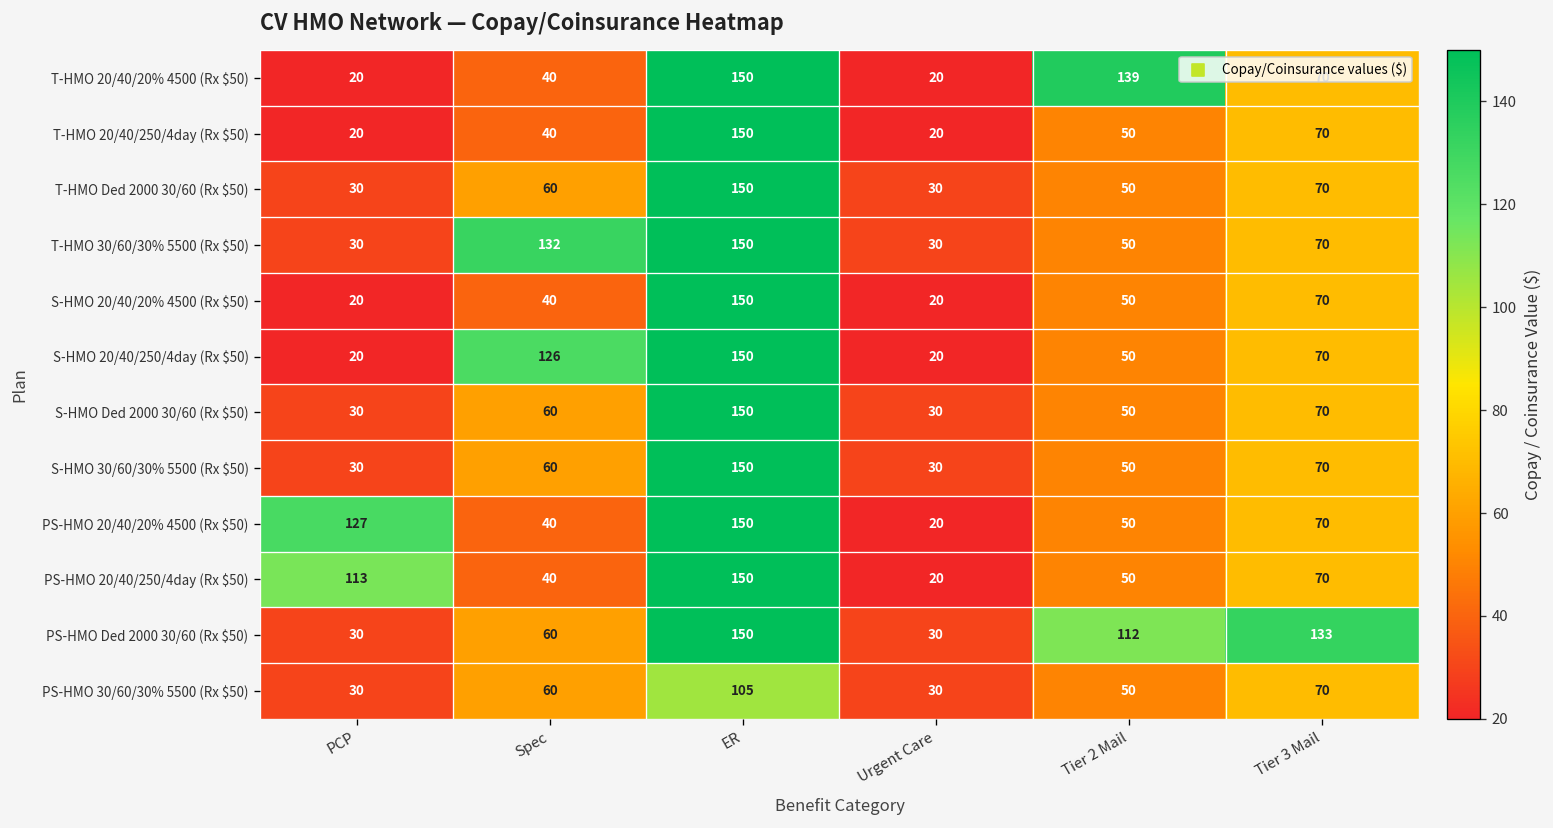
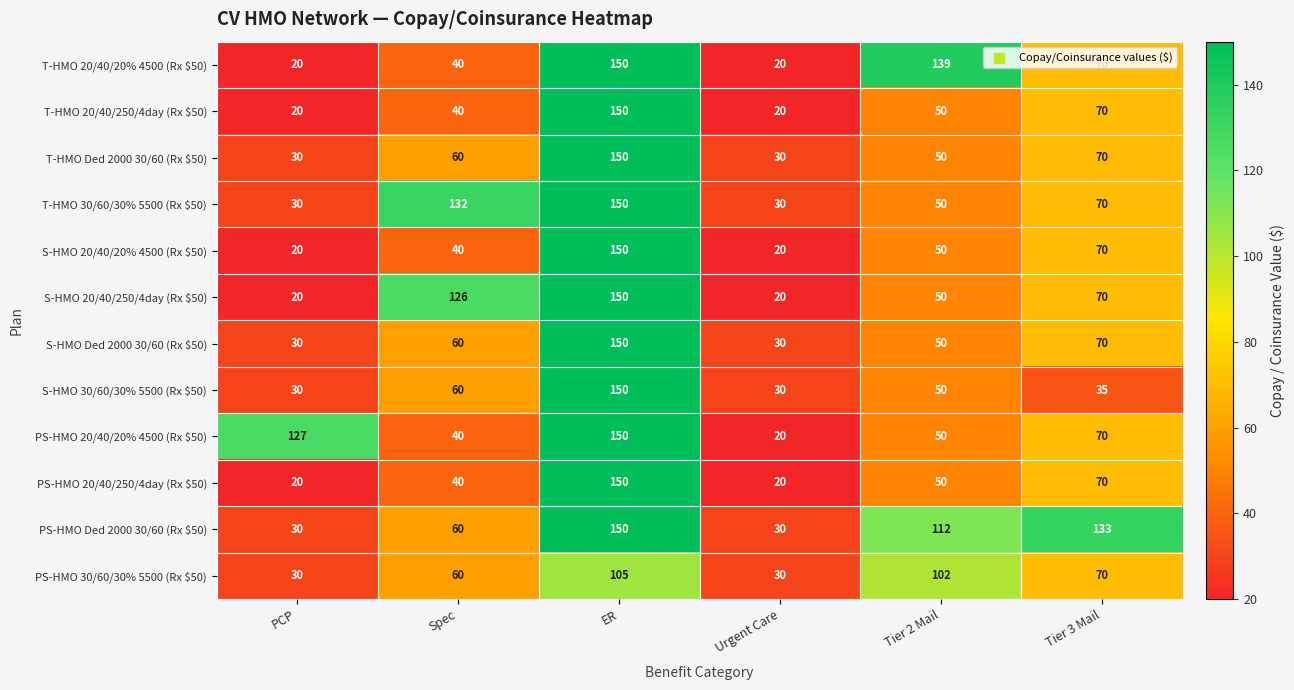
  {
    "T-HMO 20/40/20% 4500 (Rx $50)": {
      "PCP": 20,
      "Spec": 40,
      "ER": 150,
      "Urgent Care": 20,
      "Tier 2 Mail": 139
    },
    "T-HMO 20/40/250/4day (Rx $50)": {
      "PCP": 20,
      "Spec": 40,
      "ER": 150,
      "Urgent Care": 20,
      "Tier 2 Mail": 50,
      "Tier 3 Mail": 70
    },
    "T-HMO Ded 2000 30/60 (Rx $50)": {
      "PCP": 30,
      "Spec": 60,
      "ER": 150,
      "Urgent Care": 30,
      "Tier 2 Mail": 50,
      "Tier 3 Mail": 70
    },
    "T-HMO 30/60/30% 5500 (Rx $50)": {
      "PCP": 30,
      "Spec": 132,
      "ER": 150,
      "Urgent Care": 30,
      "Tier 2 Mail": 50,
      "Tier 3 Mail": 70
    },
    "S-HMO 20/40/20% 4500 (Rx $50)": {
      "PCP": 20,
      "Spec": 40,
      "ER": 150,
      "Urgent Care": 20,
      "Tier 2 Mail": 50,
      "Tier 3 Mail": 70
    },
    "S-HMO 20/40/250/4day (Rx $50)": {
      "PCP": 20,
      "Spec": 126,
      "ER": 150,
      "Urgent Care": 20,
      "Tier 2 Mail": 50,
      "Tier 3 Mail": 70
    },
    "S-HMO Ded 2000 30/60 (Rx $50)": {
      "PCP": 30,
      "Spec": 60,
      "ER": 150,
      "Urgent Care": 30,
      "Tier 2 Mail": 50,
      "Tier 3 Mail": 70
    },
    "S-HMO 30/60/30% 5500 (Rx $50)": {
      "PCP": 30,
      "Spec": 60,
      "ER": 150,
      "Urgent Care": 30,
      "Tier 2 Mail": 50,
-     "Tier 3 Mail": 70
+     "Tier 3 Mail": 35
    },
    "PS-HMO 20/40/20% 4500 (Rx $50)": {
      "PCP": 127,
      "Spec": 40,
      "ER": 150,
      "Urgent Care": 20,
      "Tier 2 Mail": 50,
      "Tier 3 Mail": 70
    },
    "PS-HMO 20/40/250/4day (Rx $50)": {
-     "PCP": 113,
+     "PCP": 20,
      "Spec": 40,
      "ER": 150,
      "Urgent Care": 20,
      "Tier 2 Mail": 50,
      "Tier 3 Mail": 70
    },
    "PS-HMO Ded 2000 30/60 (Rx $50)": {
      "PCP": 30,
      "Spec": 60,
      "ER": 150,
      "Urgent Care": 30,
      "Tier 2 Mail": 112,
      "Tier 3 Mail": 133
    },
    "PS-HMO 30/60/30% 5500 (Rx $50)": {
      "PCP": 30,
      "Spec": 60,
      "ER": 105,
      "Urgent Care": 30,
-     "Tier 2 Mail": 50,
+     "Tier 2 Mail": 102,
      "Tier 3 Mail": 70
    }
  }
